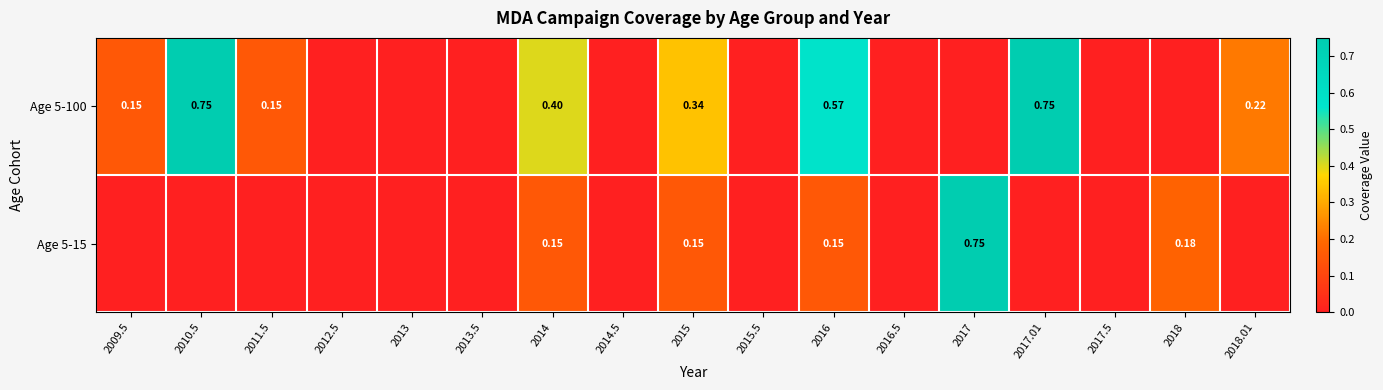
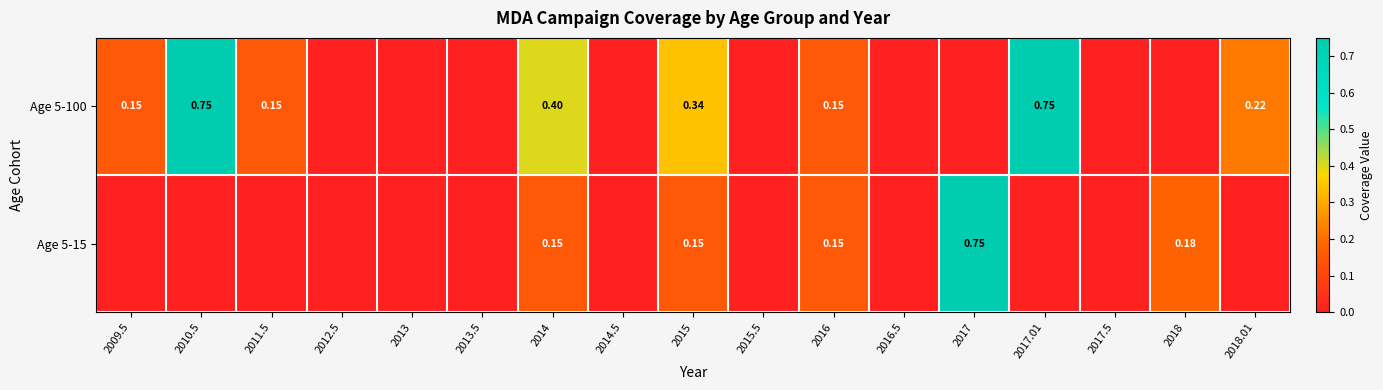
  {
    "Age 5-100": {
      "2009.5": 0.15,
      "2010.5": 0.75,
      "2011.5": 0.15,
      "2014": 0.40,
      "2015": 0.34,
-     "2016": 0.57,
+     "2016": 0.15,
      "2017.01": 0.75,
      "2018.01": 0.22
    },
    "Age 5-15": {
      "2014": 0.15,
      "2015": 0.15,
      "2016": 0.15,
      "2017": 0.75,
      "2018": 0.18
    }
  }
